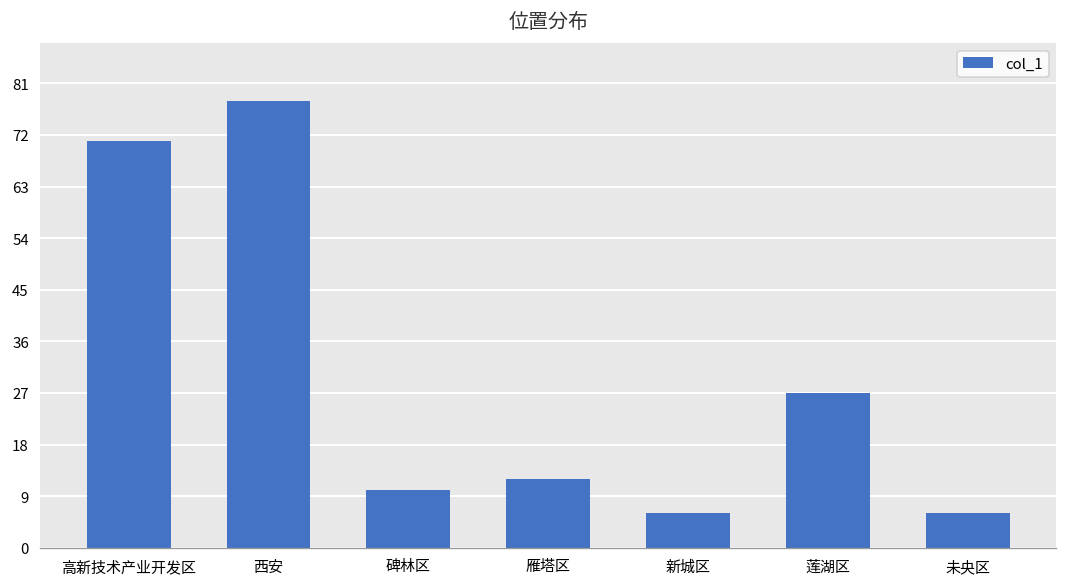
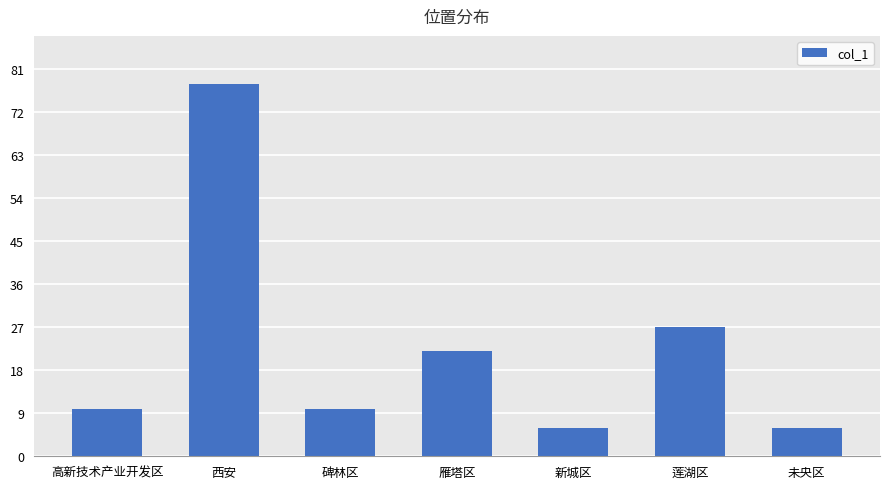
  {
-   "高新技术产业开发区": 71,
+   "高新技术产业开发区": 10,
    "西安": 78,
    "碑林区": 10,
-   "雁塔区": 12,
+   "雁塔区": 22,
    "新城区": 6,
    "莲湖区": 27,
    "未央区": 6
  }
